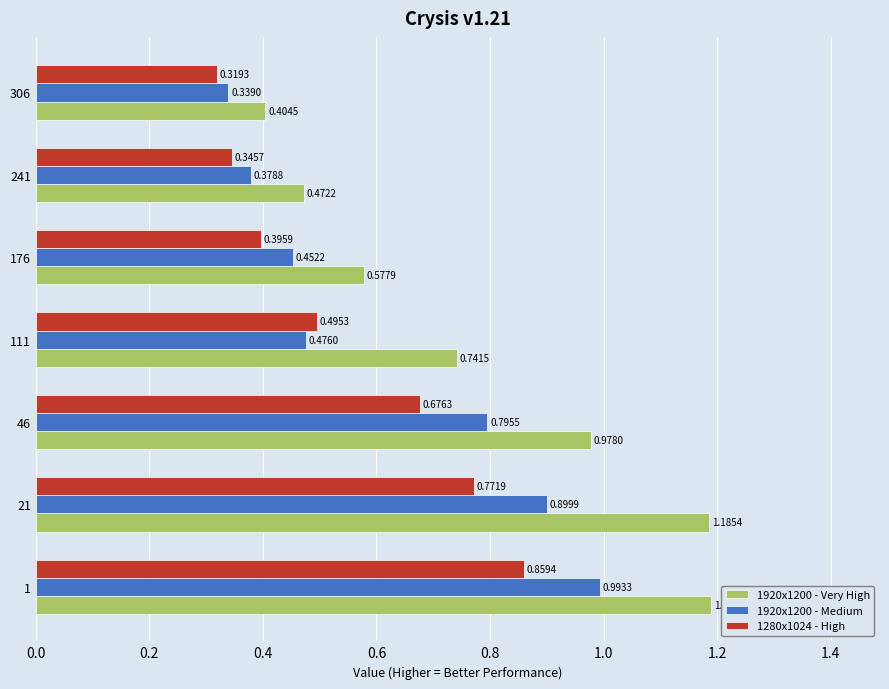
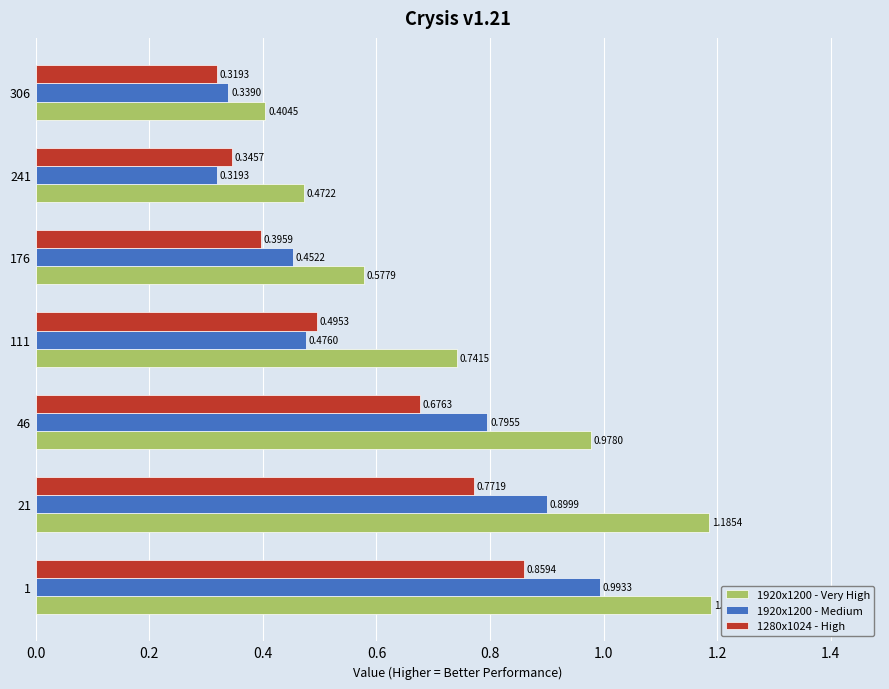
  {
    "1920x1200 - Very High": {
      "306": 0.4045,
      "241": 0.4722,
      "176": 0.5779,
      "111": 0.7415,
      "46": 0.9780,
      "21": 1.1854
    },
    "1920x1200 - Medium": {
      "306": 0.3390,
-     "241": 0.3788,
+     "241": 0.3193,
      "176": 0.4522,
      "111": 0.4760,
      "46": 0.7955,
      "21": 0.8999,
      "1": 0.9933
    },
    "1280x1024 - High": {
      "306": 0.3193,
      "241": 0.3457,
      "176": 0.3959,
      "111": 0.4953,
      "46": 0.6763,
      "21": 0.7719,
      "1": 0.8594
    }
  }
